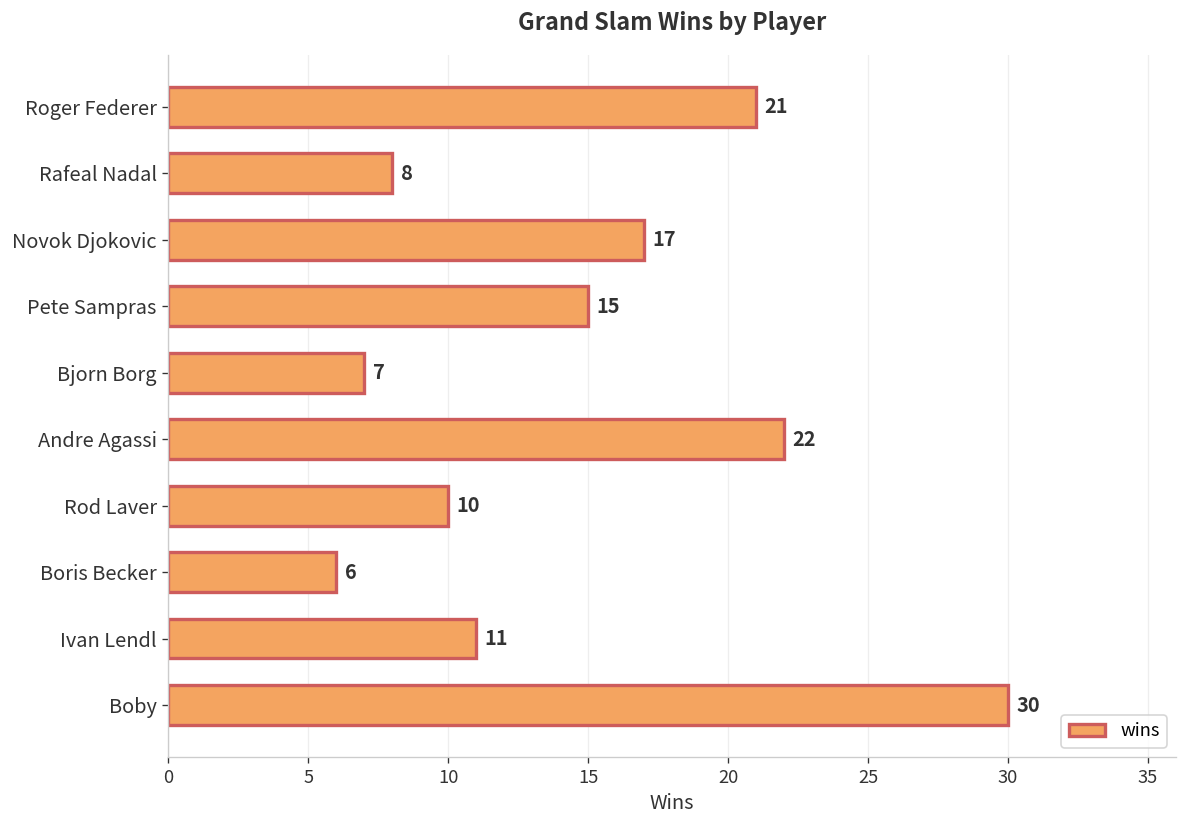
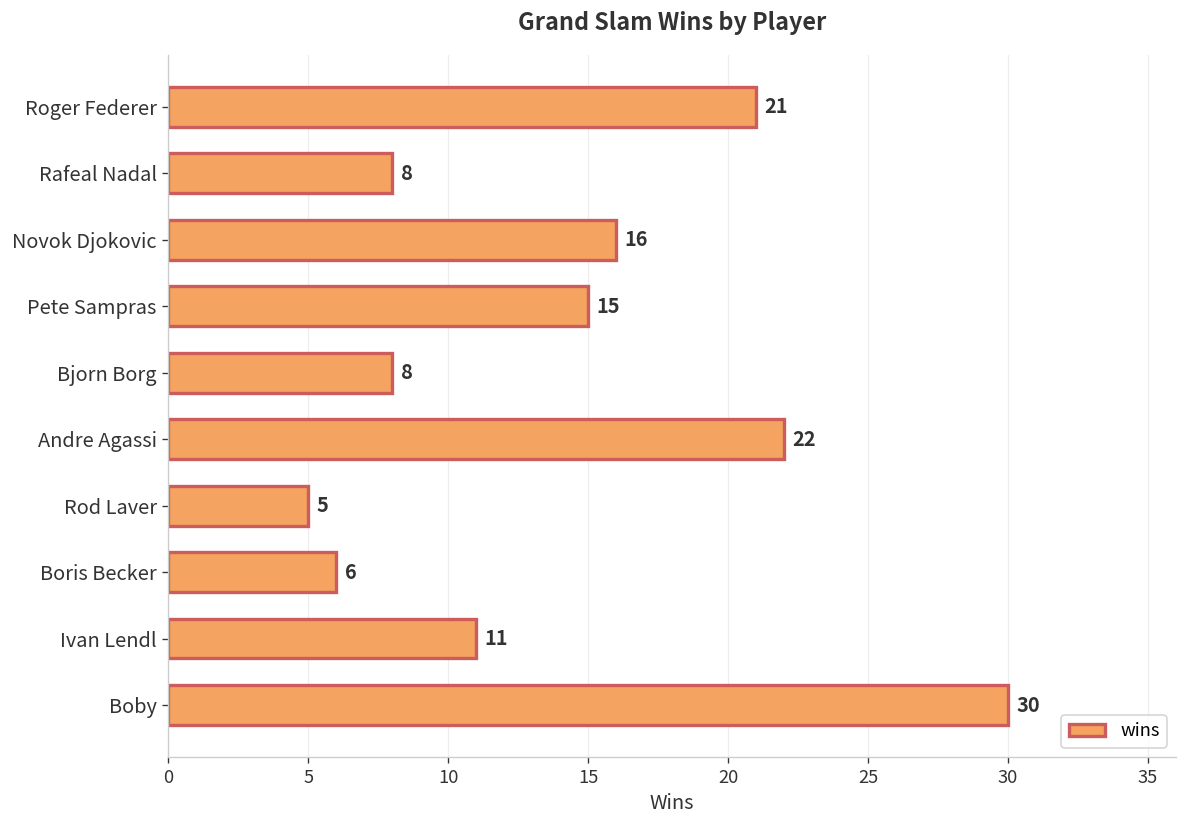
  {
    "Roger Federer": 21,
    "Rafeal Nadal": 8,
-   "Novok Djokovic": 17,
+   "Novok Djokovic": 16,
    "Pete Sampras": 15,
-   "Bjorn Borg": 7,
+   "Bjorn Borg": 8,
    "Andre Agassi": 22,
-   "Rod Laver": 10,
+   "Rod Laver": 5,
    "Boris Becker": 6,
    "Ivan Lendl": 11,
    "Boby": 30
  }
